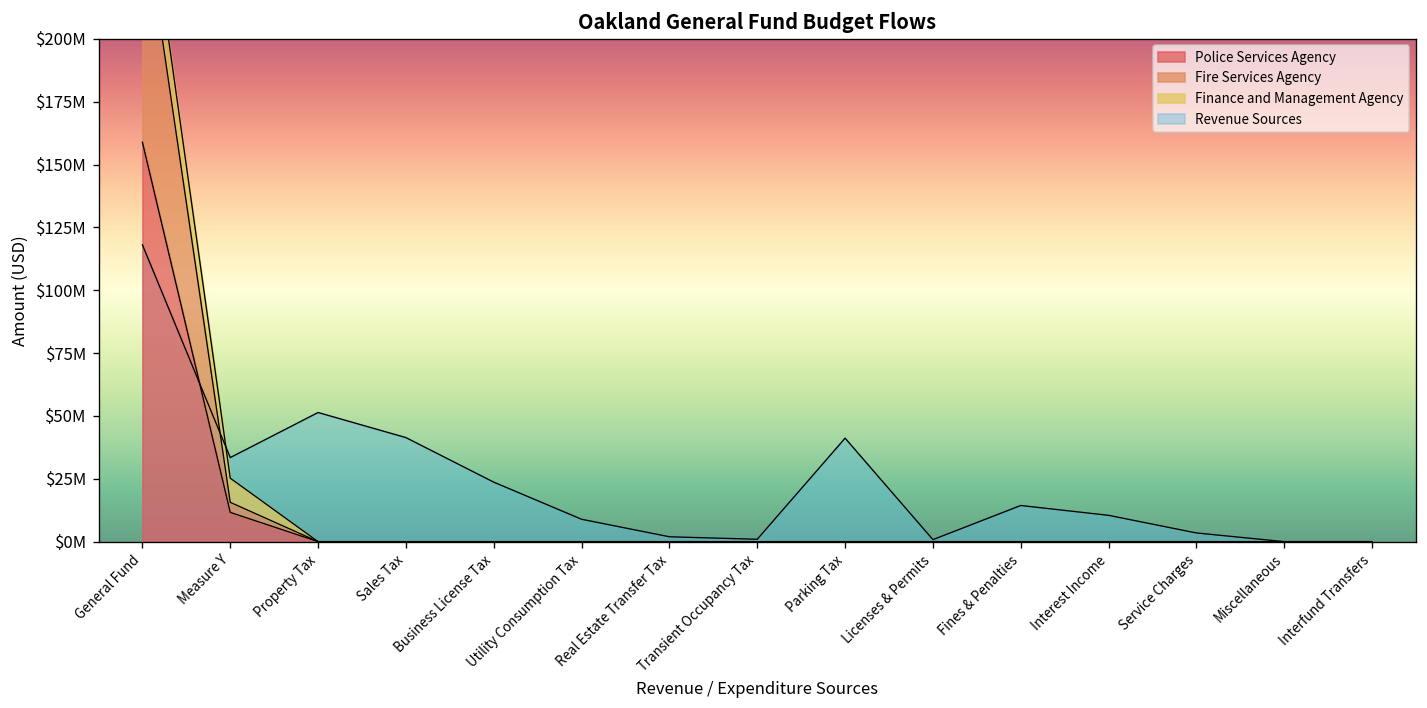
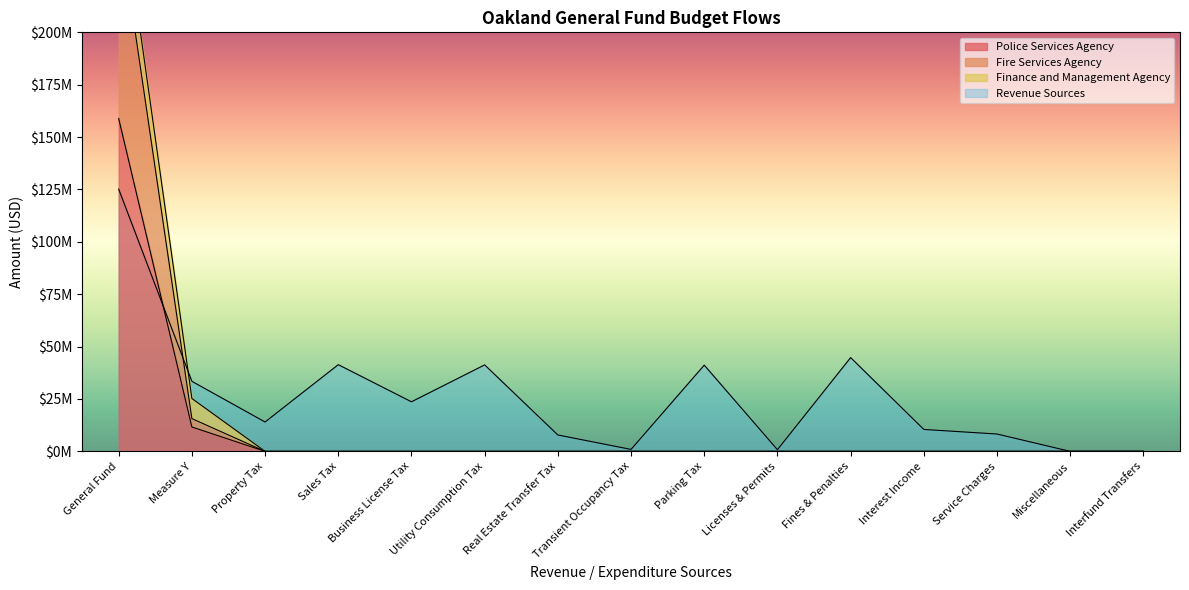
  {
    "Finance and Management Agency": {
      "Measure Y": "$10000000"
    },
    "Revenue Sources": {
-     "General Fund": "$118000000",
+     "General Fund": "$125000000",
      "Measure Y": "$33000000",
-     "Property Tax": "$51000000",
+     "Property Tax": "$14000000",
      "Sales Tax": "$41000000",
      "Business License Tax": "$24000000",
-     "Utility Consumption Tax": "$9000000",
-     "Real Estate Transfer Tax": "$2000000",
+     "Utility Consumption Tax": "$41000000",
+     "Real Estate Transfer Tax": "$8000000",
      "Parking Tax": "$41000000",
-     "Fines & Penalties": "$14000000",
+     "Fines & Penalties": "$45000000",
      "Interest Income": "$10000000",
-     "Service Charges": "$3000000"
+     "Service Charges": "$8000000"
    }
  }
